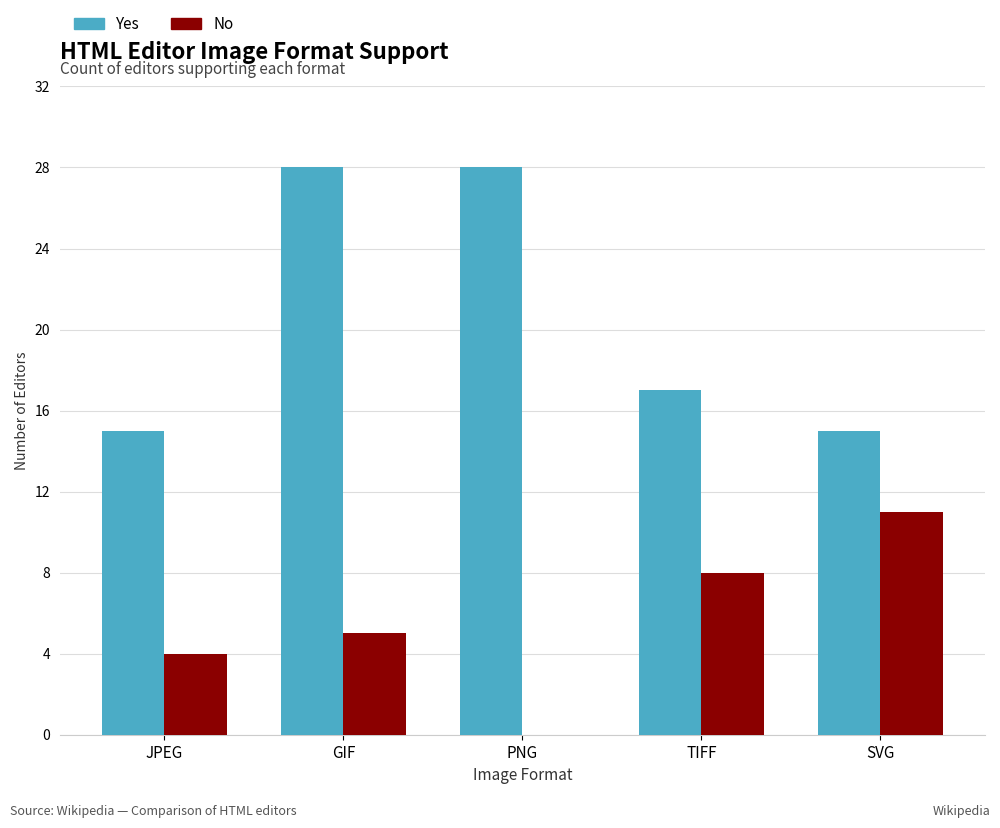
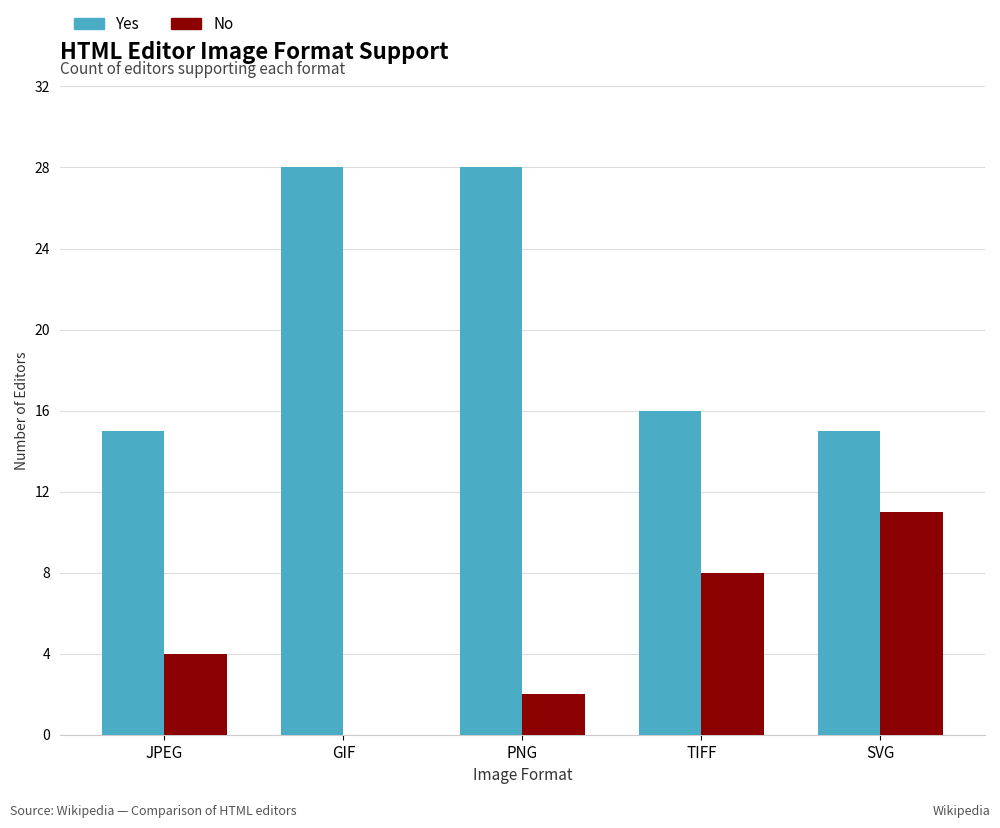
  {
    "Yes": {
      "JPEG": 15,
      "GIF": 28,
      "PNG": 28,
-     "TIFF": 17,
+     "TIFF": 16,
      "SVG": 15
    },
    "No": {
      "JPEG": 4,
-     "GIF": 5,
-     "PNG": 0,
+     "GIF": 0,
+     "PNG": 2,
      "TIFF": 8,
      "SVG": 11
    }
  }
